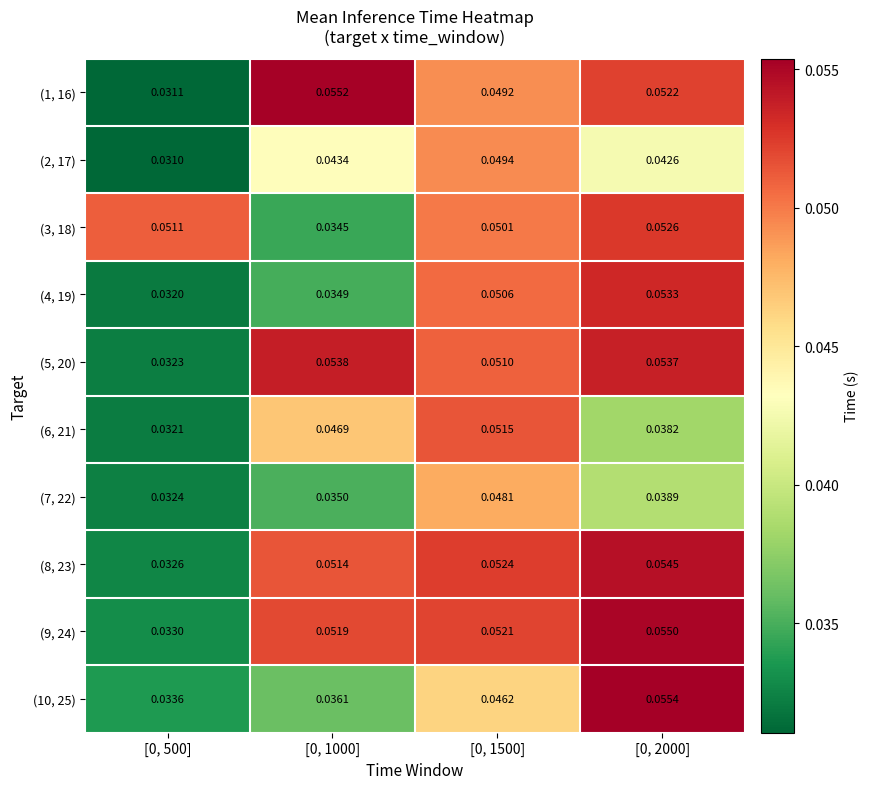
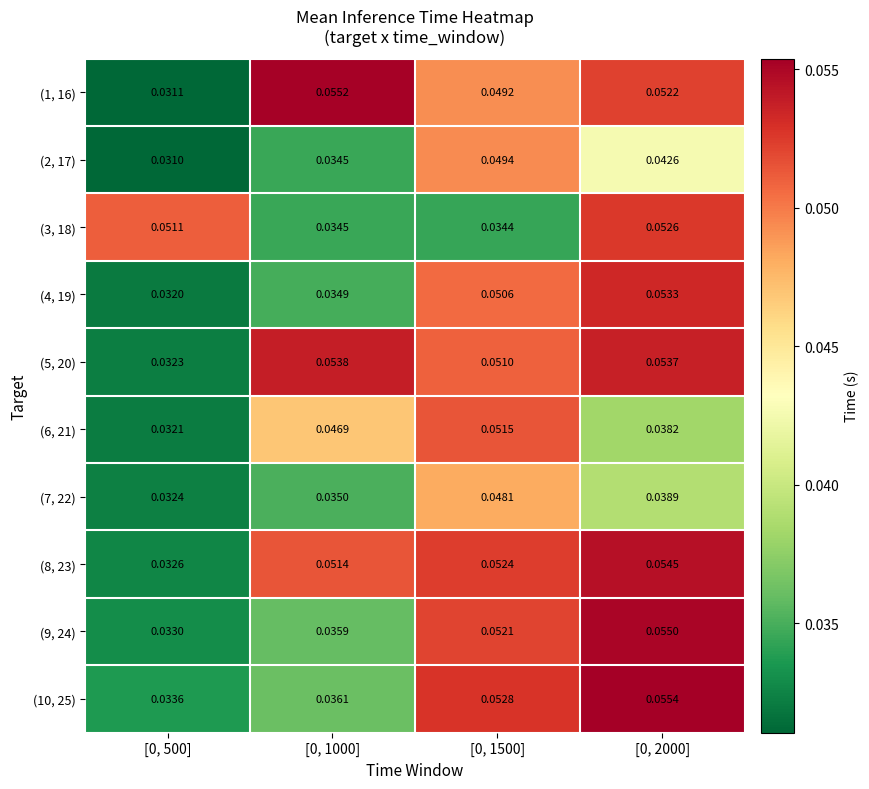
  {
    "(1, 16)": {
      "[0, 500]": 0.0311,
      "[0, 1000]": 0.0552,
      "[0, 1500]": 0.0492,
      "[0, 2000]": 0.0522
    },
    "(2, 17)": {
      "[0, 500]": 0.0310,
-     "[0, 1000]": 0.0434,
+     "[0, 1000]": 0.0345,
      "[0, 1500]": 0.0494,
      "[0, 2000]": 0.0426
    },
    "(3, 18)": {
      "[0, 500]": 0.0511,
      "[0, 1000]": 0.0345,
-     "[0, 1500]": 0.0501,
+     "[0, 1500]": 0.0344,
      "[0, 2000]": 0.0526
    },
    "(4, 19)": {
      "[0, 500]": 0.0320,
      "[0, 1000]": 0.0349,
      "[0, 1500]": 0.0506,
      "[0, 2000]": 0.0533
    },
    "(5, 20)": {
      "[0, 500]": 0.0323,
      "[0, 1000]": 0.0538,
      "[0, 1500]": 0.0510,
      "[0, 2000]": 0.0537
    },
    "(6, 21)": {
      "[0, 500]": 0.0321,
      "[0, 1000]": 0.0469,
      "[0, 1500]": 0.0515,
      "[0, 2000]": 0.0382
    },
    "(7, 22)": {
      "[0, 500]": 0.0324,
      "[0, 1000]": 0.0350,
      "[0, 1500]": 0.0481,
      "[0, 2000]": 0.0389
    },
    "(8, 23)": {
      "[0, 500]": 0.0326,
      "[0, 1000]": 0.0514,
      "[0, 1500]": 0.0524,
      "[0, 2000]": 0.0545
    },
    "(9, 24)": {
      "[0, 500]": 0.0330,
-     "[0, 1000]": 0.0519,
+     "[0, 1000]": 0.0359,
      "[0, 1500]": 0.0521,
      "[0, 2000]": 0.0550
    },
    "(10, 25)": {
      "[0, 500]": 0.0336,
      "[0, 1000]": 0.0361,
-     "[0, 1500]": 0.0462,
+     "[0, 1500]": 0.0528,
      "[0, 2000]": 0.0554
    }
  }
